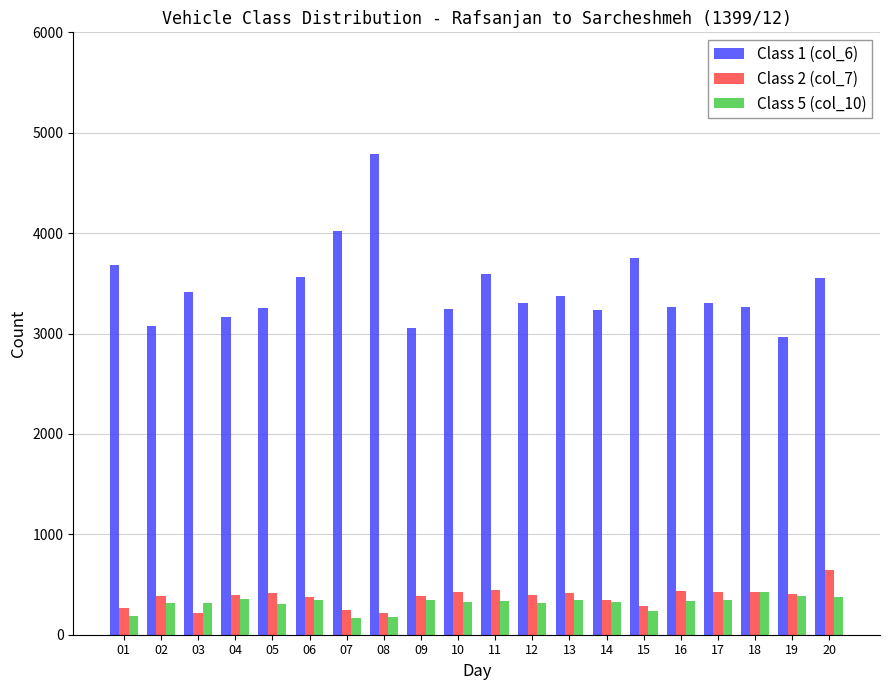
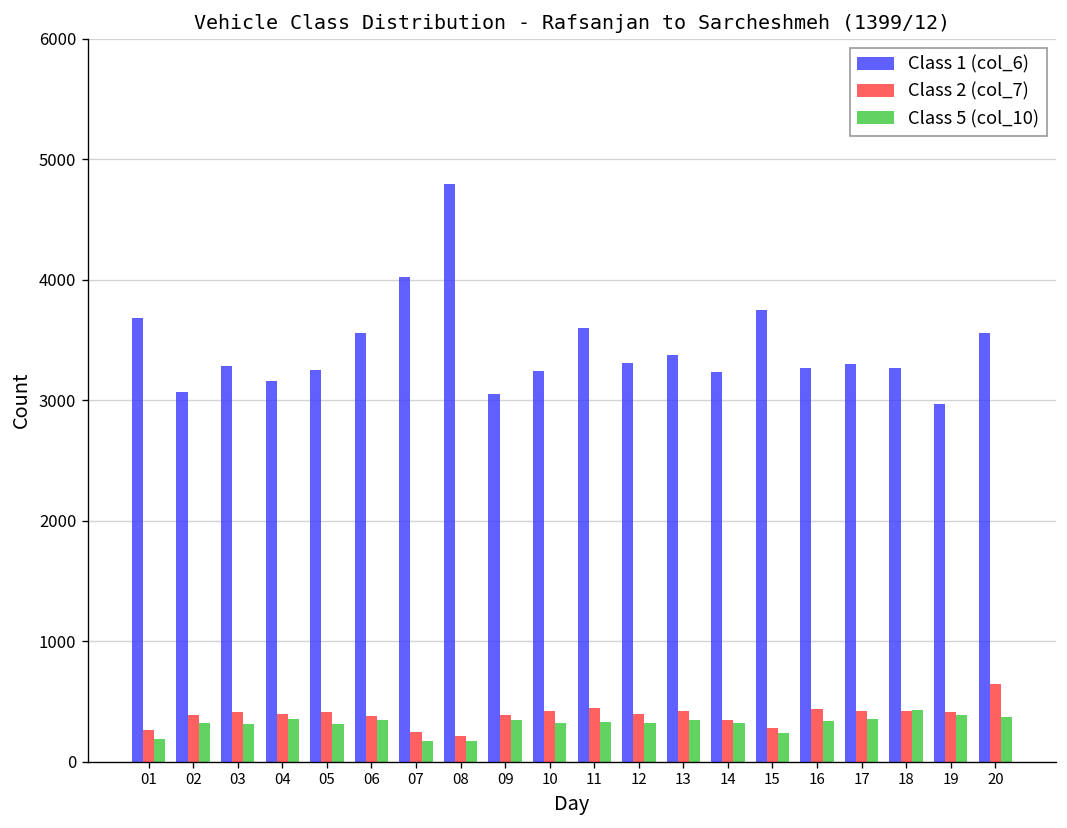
  {
    "Class 1 (col_6)": {
      "01": 3680,
      "02": 3070,
-     "03": 3410,
+     "03": 3290,
      "04": 3160,
      "05": 3250,
      "06": 3560,
      "07": 4020,
      "08": 4790,
      "09": 3060,
      "10": 3250,
      "11": 3600,
      "12": 3310,
      "13": 3370,
      "14": 3230,
      "15": 3750,
      "16": 3270,
      "17": 3300,
      "18": 3270,
      "19": 2970,
      "20": 3550
    },
    "Class 2 (col_7)": {
      "01": 270,
      "02": 390,
-     "03": 220,
+     "03": 420,
      "04": 400,
      "05": 420,
      "06": 380,
      "07": 250,
      "08": 220,
      "09": 390,
      "10": 420,
      "11": 440,
      "12": 390,
      "13": 420,
      "14": 350,
      "15": 280,
      "16": 440,
      "17": 420,
      "18": 420,
      "19": 410,
      "20": 650
    },
    "Class 5 (col_10)": {
      "01": 190,
      "02": 320,
      "03": 310,
      "04": 350,
      "05": 310,
      "06": 350,
      "07": 170,
      "08": 170,
      "09": 340,
      "10": 320,
      "11": 330,
      "12": 320,
      "13": 350,
      "14": 320,
      "15": 240,
      "16": 330,
      "17": 350,
      "18": 430,
      "19": 390,
      "20": 370
    }
  }
